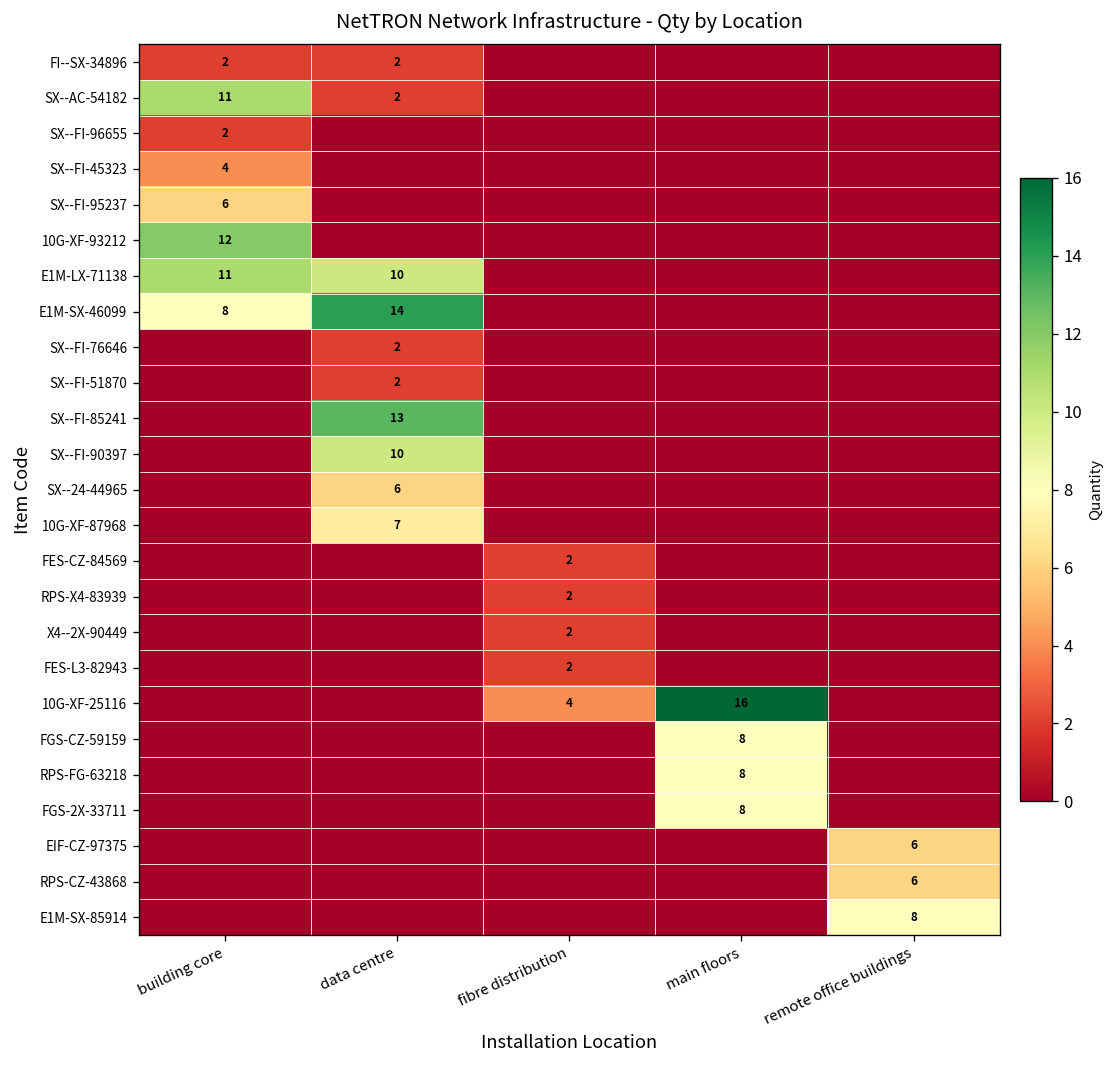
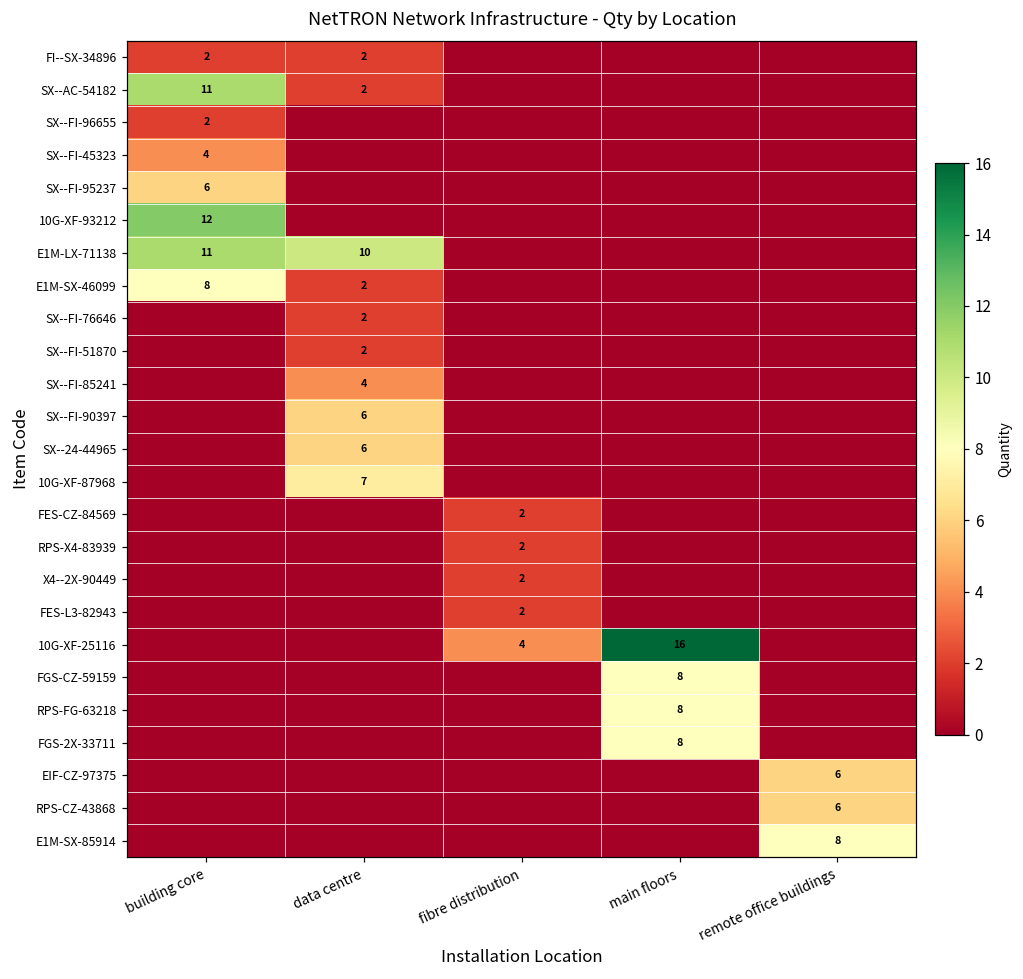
  {
    "FI--SX-34896": {
      "building core": 2,
      "data centre": 2
    },
    "SX--AC-54182": {
      "building core": 11,
      "data centre": 2
    },
    "SX--FI-96655": {
      "building core": 2
    },
    "SX--FI-45323": {
      "building core": 4
    },
    "SX--FI-95237": {
      "building core": 6
    },
    "10G-XF-93212": {
      "building core": 12
    },
    "E1M-LX-71138": {
      "building core": 11,
      "data centre": 10
    },
    "E1M-SX-46099": {
      "building core": 8,
-     "data centre": 14
+     "data centre": 2
    },
    "SX--FI-76646": {
      "data centre": 2
    },
    "SX--FI-51870": {
      "data centre": 2
    },
    "SX--FI-85241": {
-     "data centre": 13
+     "data centre": 4
    },
    "SX--FI-90397": {
-     "data centre": 10
+     "data centre": 6
    },
    "SX--24-44965": {
      "data centre": 6
    },
    "10G-XF-87968": {
      "data centre": 7
    },
    "FES-CZ-84569": {
      "fibre distribution": 2
    },
    "RPS-X4-83939": {
      "fibre distribution": 2
    },
    "X4--2X-90449": {
      "fibre distribution": 2
    },
    "FES-L3-82943": {
      "fibre distribution": 2
    },
    "10G-XF-25116": {
      "fibre distribution": 4,
      "main floors": 16
    },
    "FGS-CZ-59159": {
      "main floors": 8
    },
    "RPS-FG-63218": {
      "main floors": 8
    },
    "FGS-2X-33711": {
      "main floors": 8
    },
    "EIF-CZ-97375": {
      "remote office buildings": 6
    },
    "RPS-CZ-43868": {
      "remote office buildings": 6
    },
    "E1M-SX-85914": {
      "remote office buildings": 8
    }
  }
